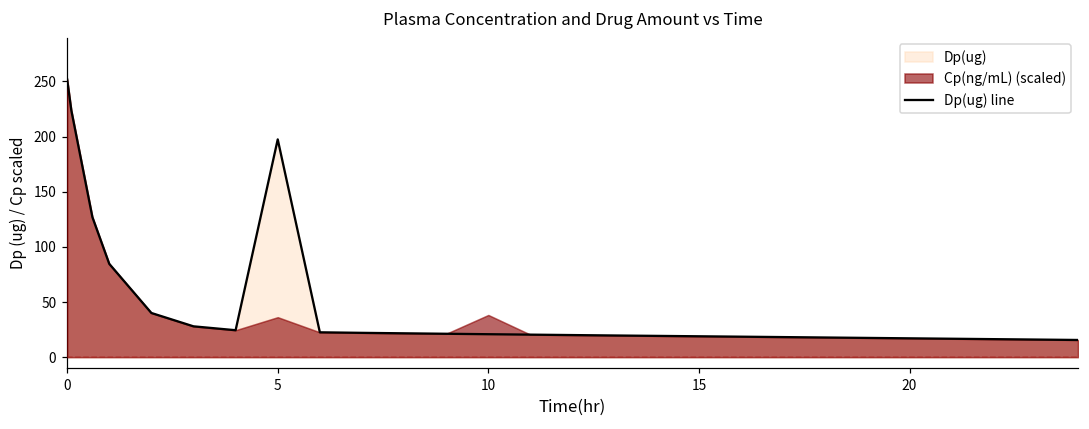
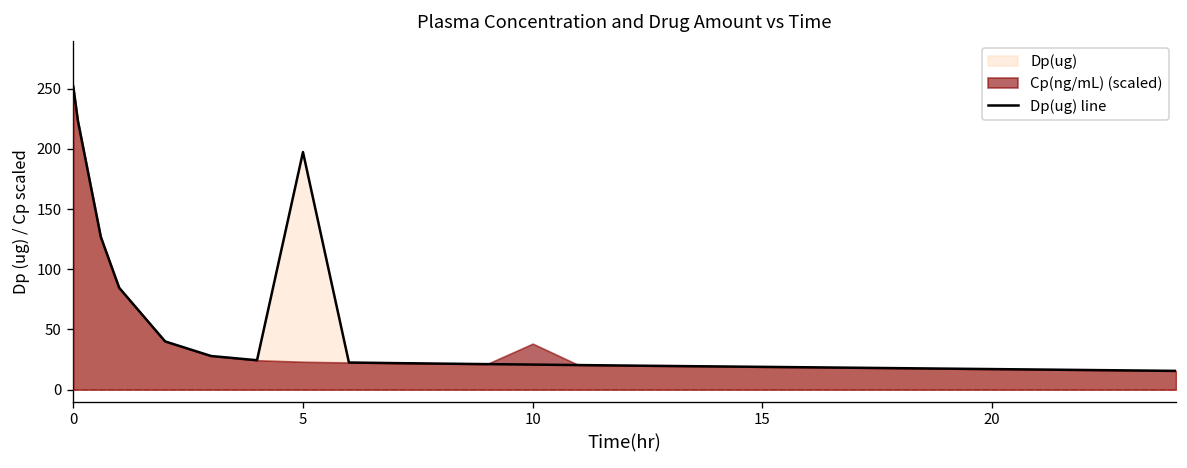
  {
    "Dp(ug)": {
      "5": 197,
      "10": 21
    },
    "Cp(ng/mL) (scaled)": {
-     "5": 36,
+     "5": 23,
      "10": 38
    }
  }
